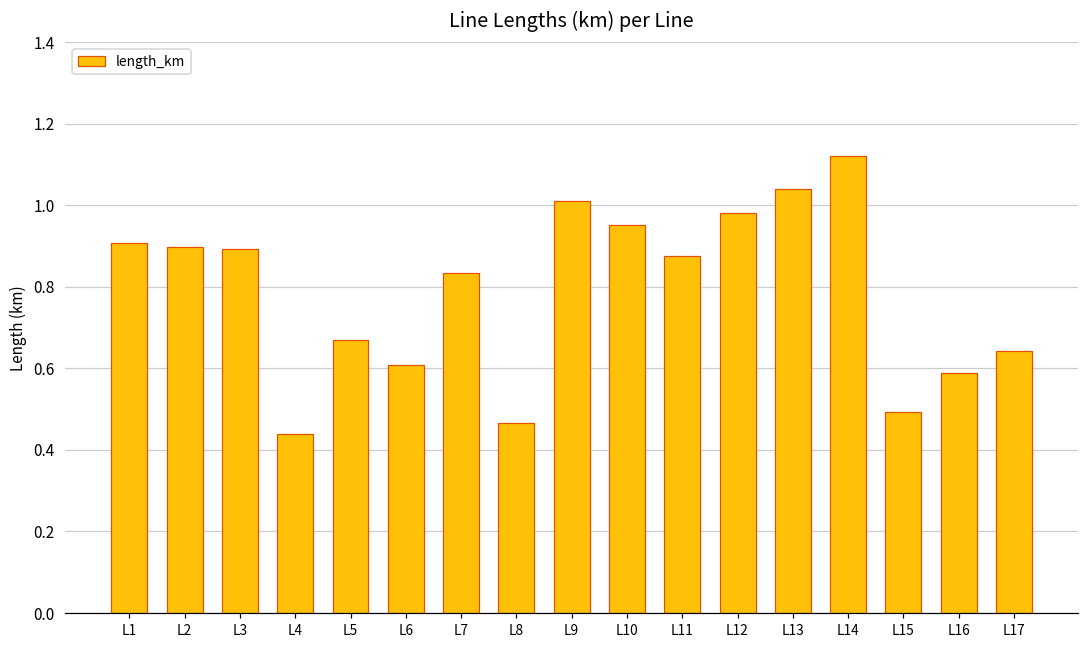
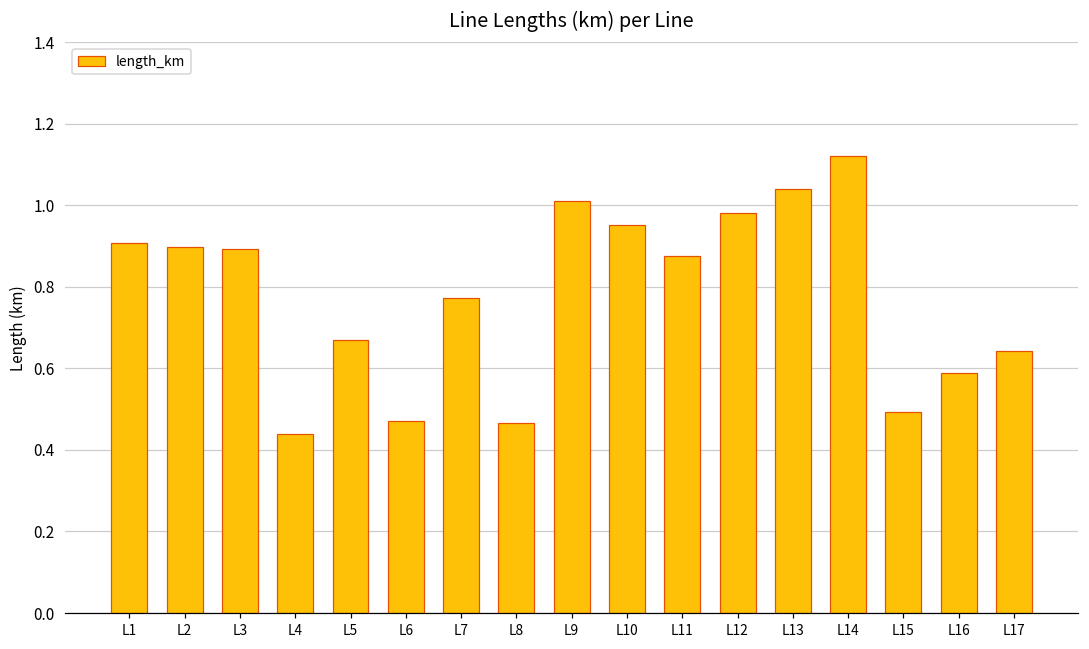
  {
    "L1": 0.91,
    "L2": 0.90,
    "L3": 0.89,
    "L4": 0.44,
    "L5": 0.67,
-   "L6": 0.61,
-   "L7": 0.84,
+   "L6": 0.47,
+   "L7": 0.77,
    "L8": 0.47,
    "L9": 1.01,
    "L10": 0.95,
    "L11": 0.88,
    "L12": 0.98,
    "L13": 1.04,
    "L14": 1.12,
    "L15": 0.49,
    "L16": 0.59,
    "L17": 0.64
  }
